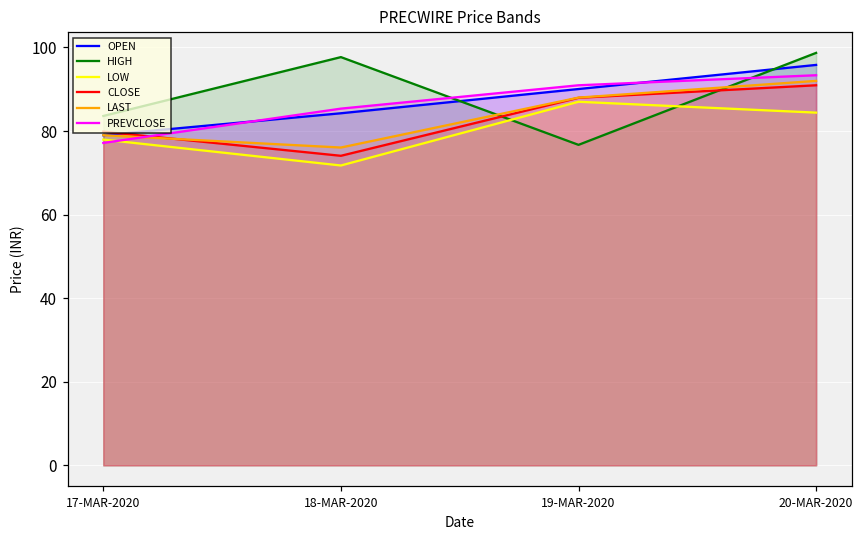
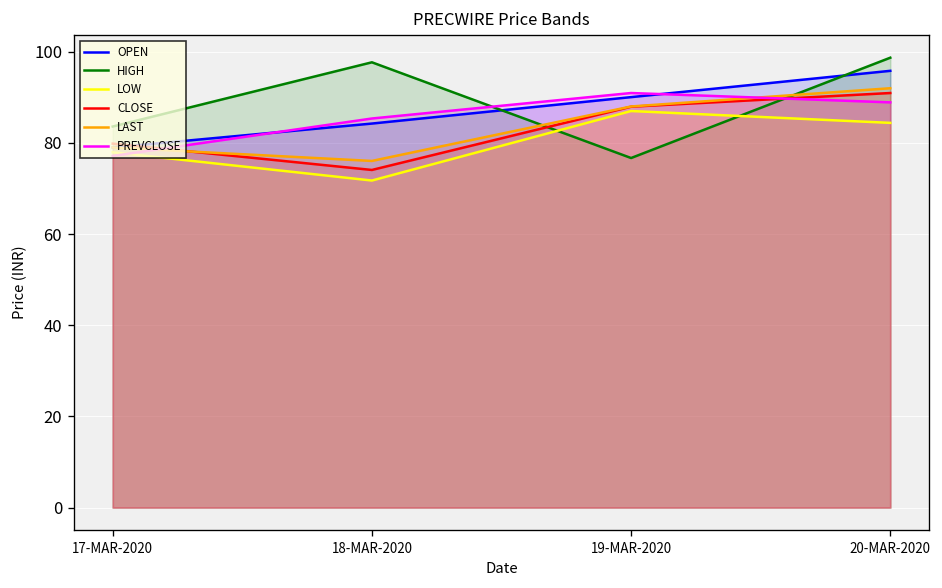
  {
    "OPEN": {
      "18-MAR-2020": 84,
      "19-MAR-2020": 90,
      "20-MAR-2020": 96
    },
    "HIGH": {
      "18-MAR-2020": 98,
      "19-MAR-2020": 77,
      "20-MAR-2020": 99
    },
    "LOW": {
      "17-MAR-2020": 78,
      "18-MAR-2020": 72,
      "19-MAR-2020": 87,
      "20-MAR-2020": 84
    },
    "CLOSE": {
      "18-MAR-2020": 74,
      "20-MAR-2020": 91
    },
    "LAST": {
      "18-MAR-2020": 76,
      "20-MAR-2020": 92
    },
    "PREVCLOSE": {
      "17-MAR-2020": 77,
      "18-MAR-2020": 85,
      "19-MAR-2020": 91,
-     "20-MAR-2020": 93
+     "20-MAR-2020": 89
    }
  }
